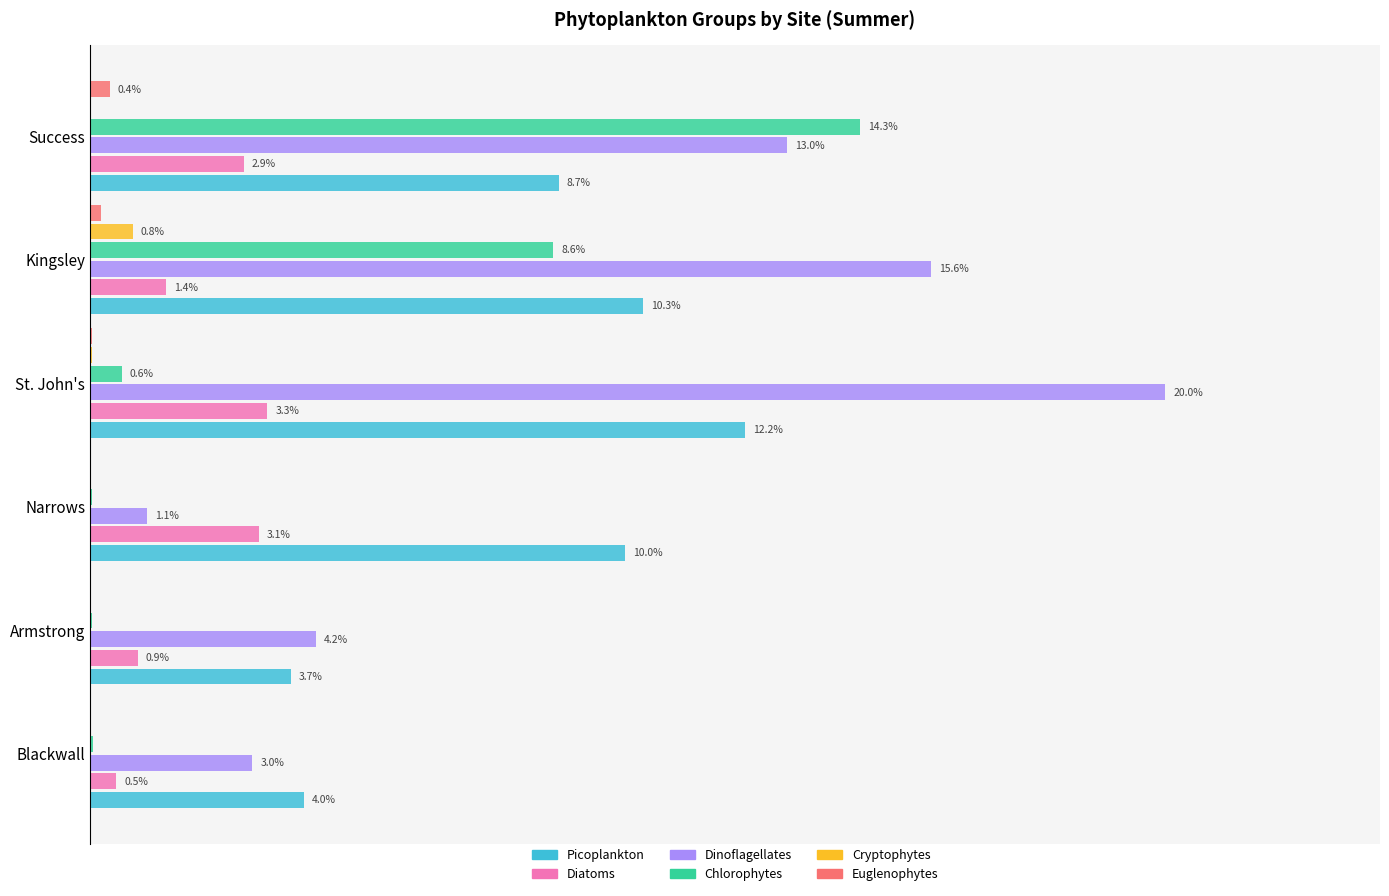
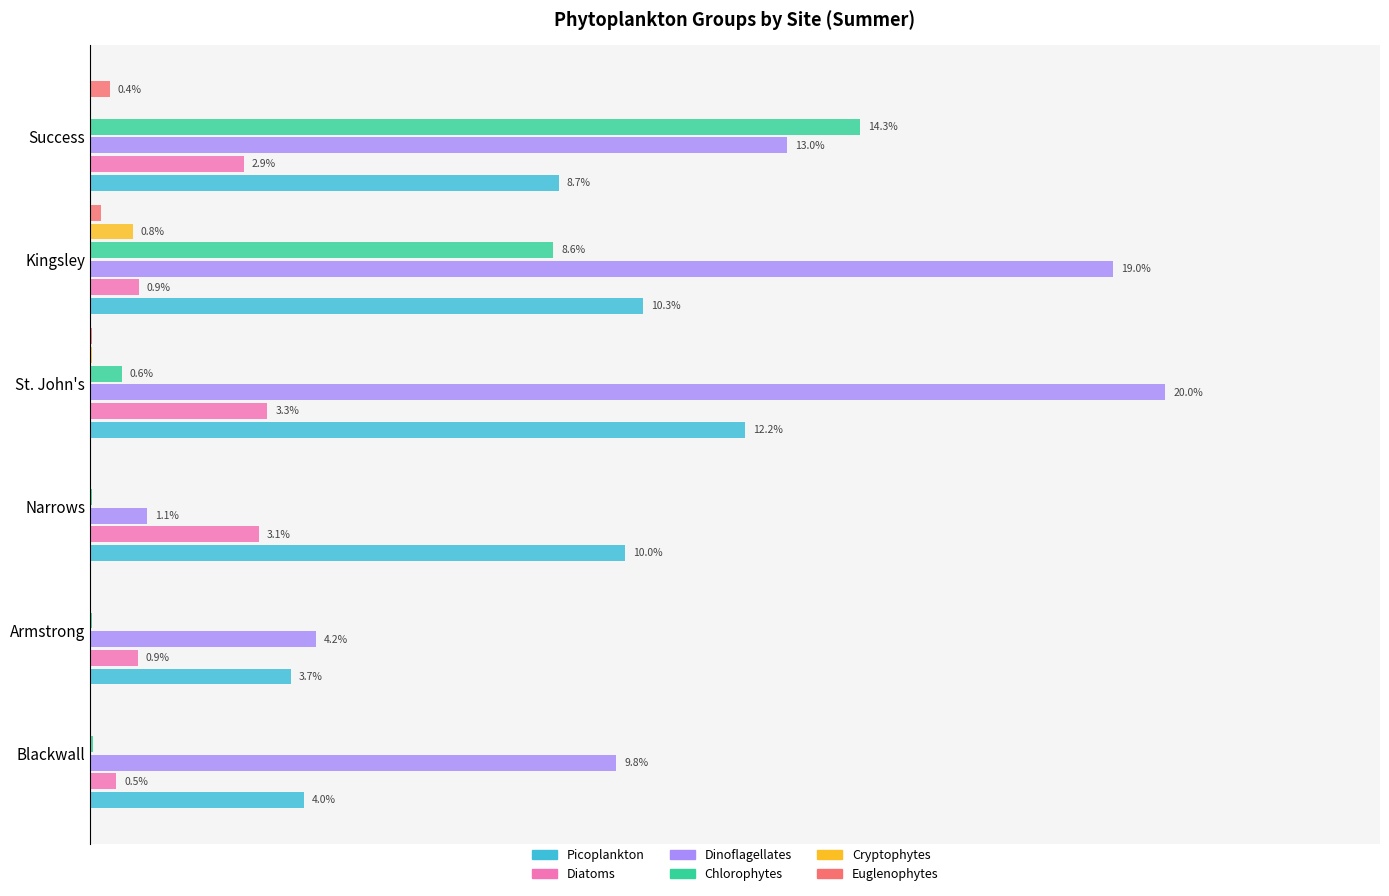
  {
    "Picoplankton": {
      "Success": "8.7%",
      "Kingsley": "10.3%",
      "St. John's": "12.2%",
      "Narrows": "10.0%",
      "Armstrong": "3.7%",
      "Blackwall": "4.0%"
    },
    "Diatoms": {
      "Success": "2.9%",
-     "Kingsley": "1.4%",
+     "Kingsley": "0.9%",
      "St. John's": "3.3%",
      "Narrows": "3.1%",
      "Armstrong": "0.9%",
      "Blackwall": "0.5%"
    },
    "Dinoflagellates": {
      "Success": "13.0%",
-     "Kingsley": "15.6%",
+     "Kingsley": "19.0%",
      "St. John's": "20.0%",
      "Narrows": "1.1%",
      "Armstrong": "4.2%",
-     "Blackwall": "3.0%"
+     "Blackwall": "9.8%"
    },
    "Chlorophytes": {
      "Success": "14.3%",
      "Kingsley": "8.6%",
      "St. John's": "0.6%"
    },
    "Cryptophytes": {
      "Kingsley": "0.8%"
    },
    "Euglenophytes": {
      "Success": "0.4%"
    }
  }
